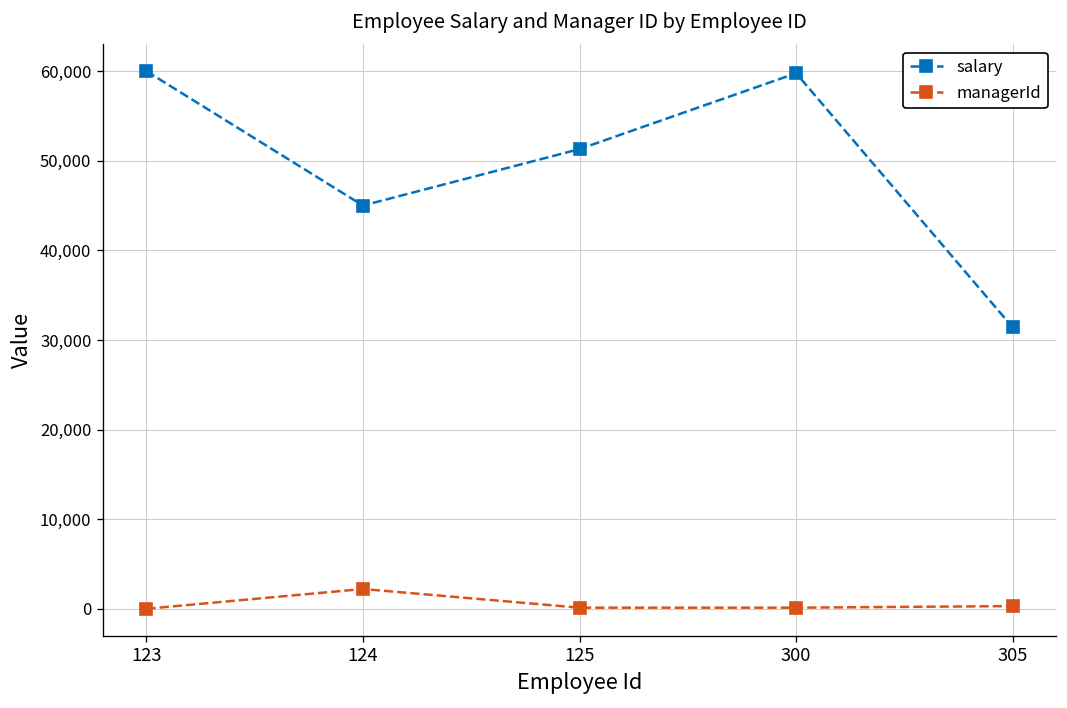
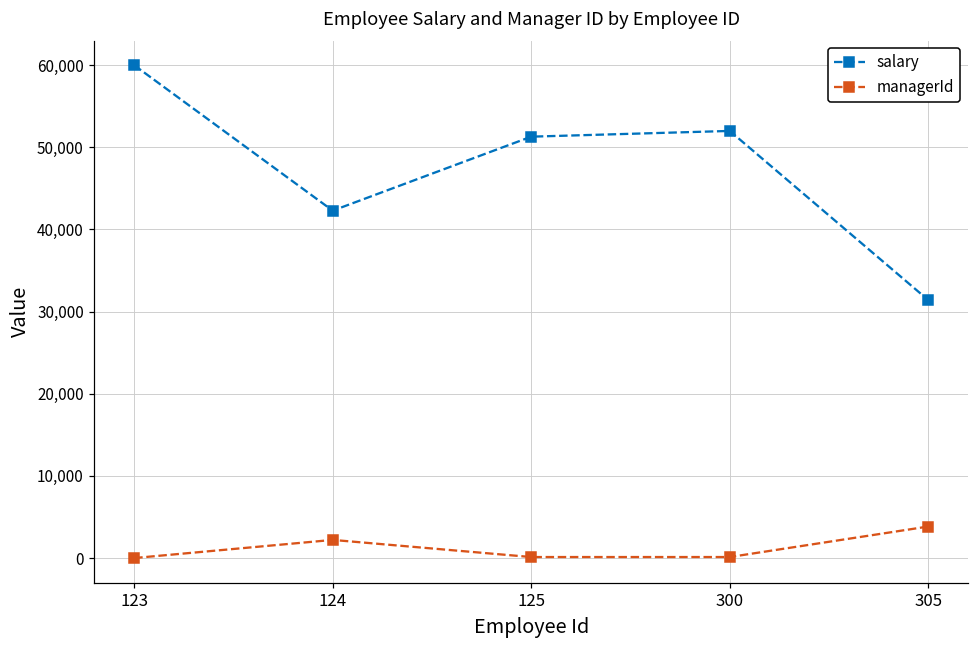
  {
    "salary": {
      "123": "60,000",
-     "124": "45,000",
+     "124": "42,000",
      "125": "51,000",
-     "300": "60,000",
+     "300": "52,000",
      "305": "31,000"
    },
    "managerId": {
      "123": "0",
      "124": "2,000",
      "125": "0",
      "300": "0",
-     "305": "0"
+     "305": "4,000"
    }
  }
